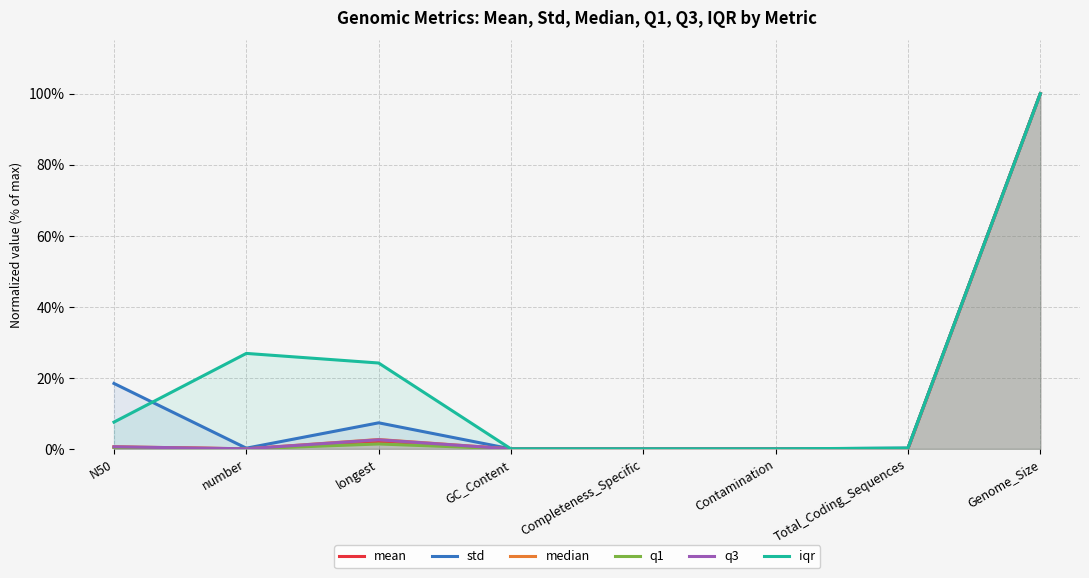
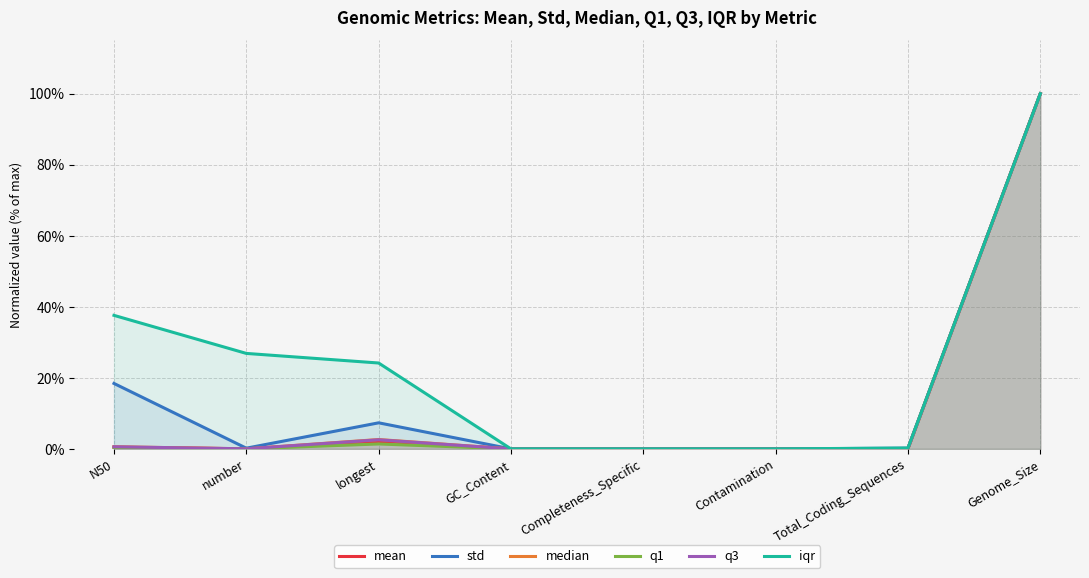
  {
    "std": {
      "N50": "18%",
      "longest": "7%"
    },
    "q1": {
      "longest": "1%"
    },
    "iqr": {
-     "N50": "8%",
+     "N50": "38%",
      "number": "27%",
      "longest": "24%"
    }
  }
